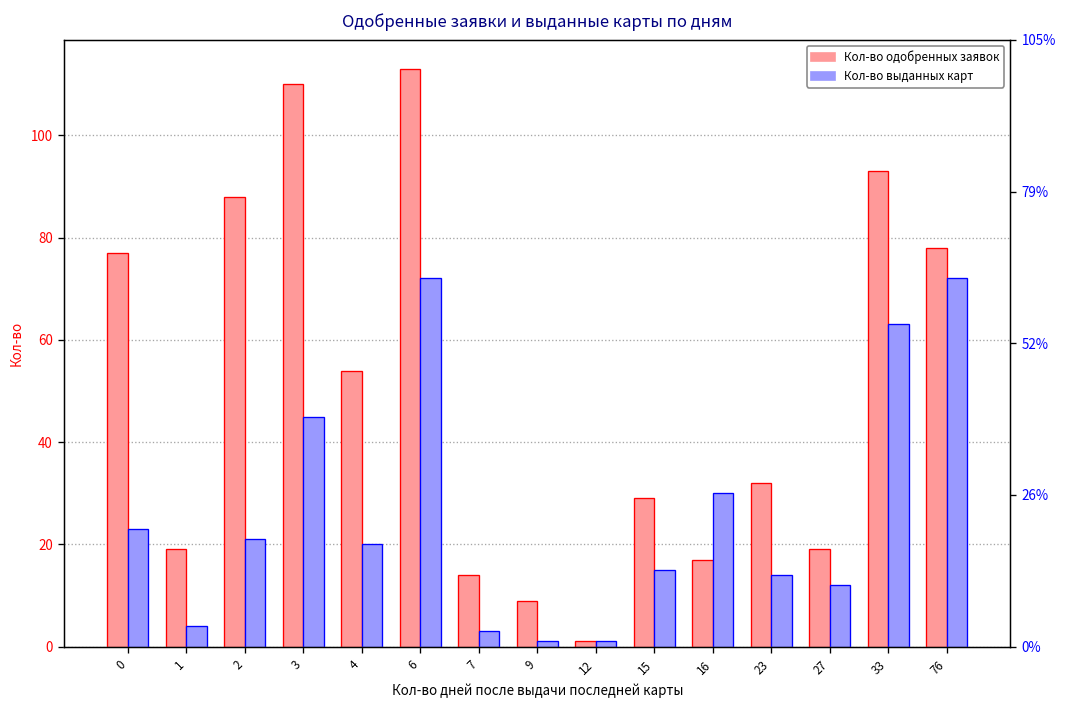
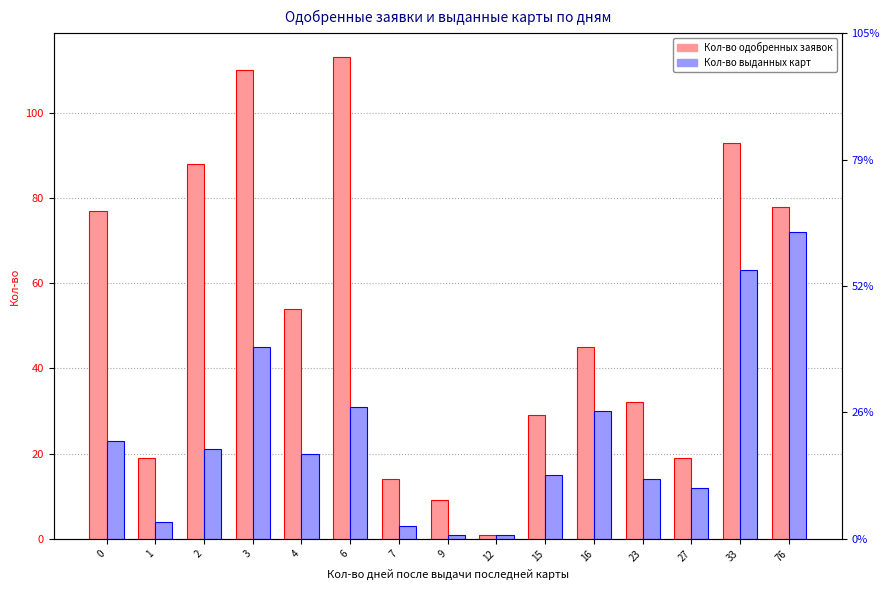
  {
    "Кол-во одобренных заявок": {
      "0": 77,
      "1": 19,
      "2": 88,
      "3": 110,
      "4": 54,
      "6": 113,
      "7": 14,
      "9": 9,
      "12": 1,
      "15": 29,
-     "16": 17,
+     "16": 45,
      "23": 32,
      "27": 19,
      "33": 93,
      "76": 78
    },
    "Кол-во выданных карт": {
      "0": 23,
      "1": 4,
      "2": 21,
      "3": 45,
      "4": 20,
-     "6": 72,
+     "6": 31,
      "7": 3,
      "9": 1,
      "12": 1,
      "15": 15,
      "16": 30,
      "23": 14,
      "27": 12,
      "33": 63,
      "76": 72
    }
  }
